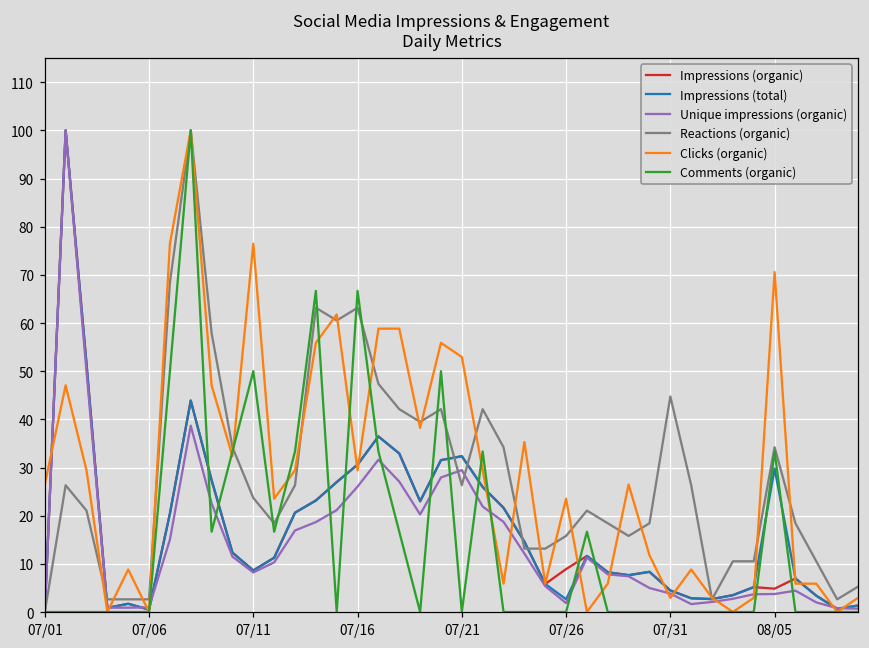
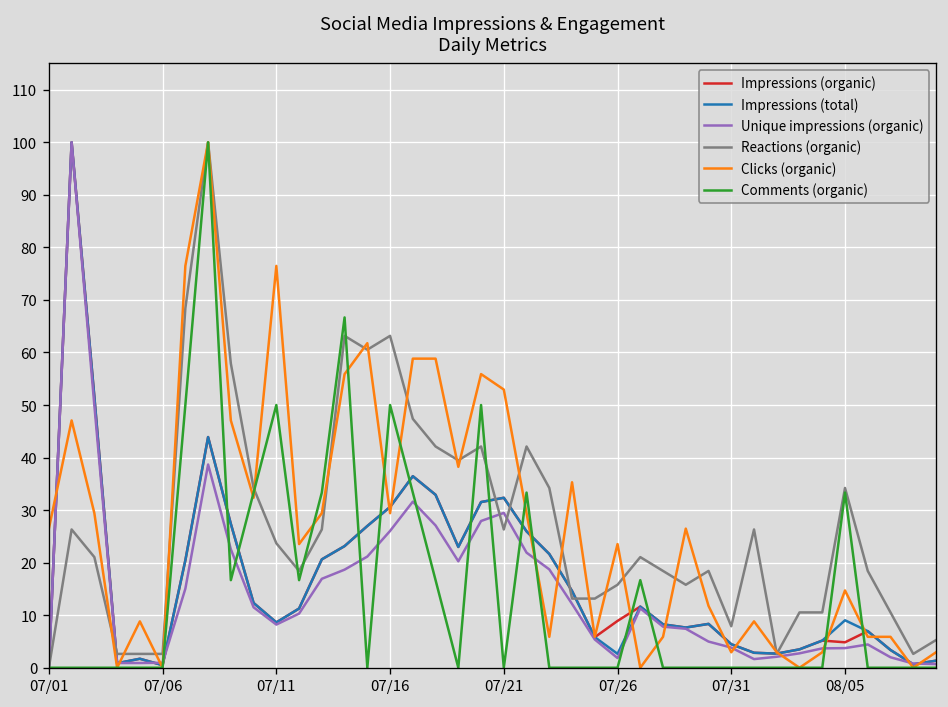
  {
    "Impressions (organic)": {
      "07/26": 9,
      "08/05": 5
    },
    "Impressions (total)": {
      "07/26": 3,
-     "08/05": 30
+     "08/05": 9
    },
    "Unique impressions (organic)": {
      "07/16": 26,
      "07/21": 29,
      "07/26": 2,
      "07/31": 4,
      "08/05": 4
    },
    "Reactions (organic)": {
      "07/06": 3,
      "07/11": 24,
      "07/16": 63,
      "07/21": 26,
      "07/26": 16,
-     "07/31": 45,
+     "07/31": 8,
      "08/05": 34
    },
    "Clicks (organic)": {
      "07/01": 26,
      "07/11": 76,
      "07/16": 29,
      "07/21": 53,
      "07/26": 24,
      "07/31": 3,
-     "08/05": 71
+     "08/05": 15
    },
    "Comments (organic)": {
      "07/11": 50,
-     "07/16": 67,
+     "07/16": 50,
      "07/21": 0,
      "07/26": 0,
      "07/31": 0,
      "08/05": 33
    }
  }
